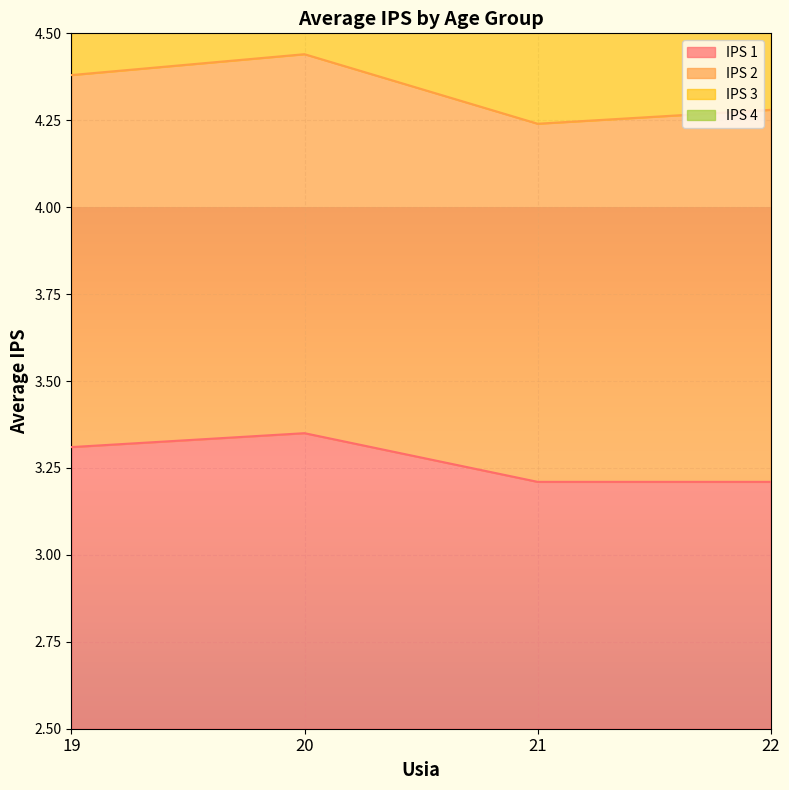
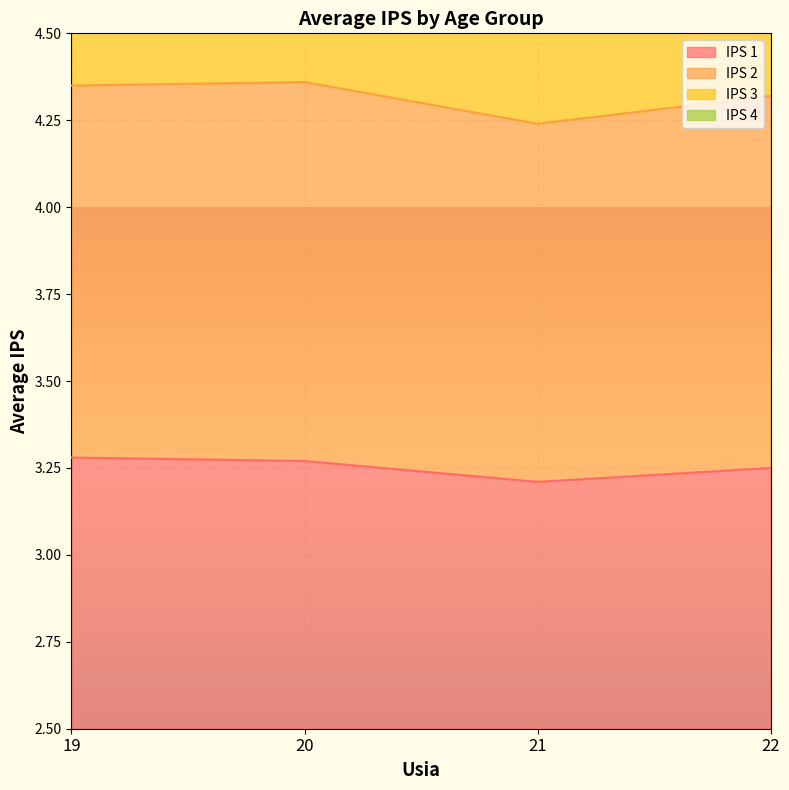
  {
    "IPS 1": {
-     "19": 3.31,
-     "20": 3.35,
+     "19": 3.28,
+     "20": 3.27,
      "21": 3.21,
-     "22": 3.21
+     "22": 3.25
    },
    "IPS 2": {
      "19": 1.07,
      "20": 1.09,
      "21": 4.24,
      "22": 1.07
    }
  }
